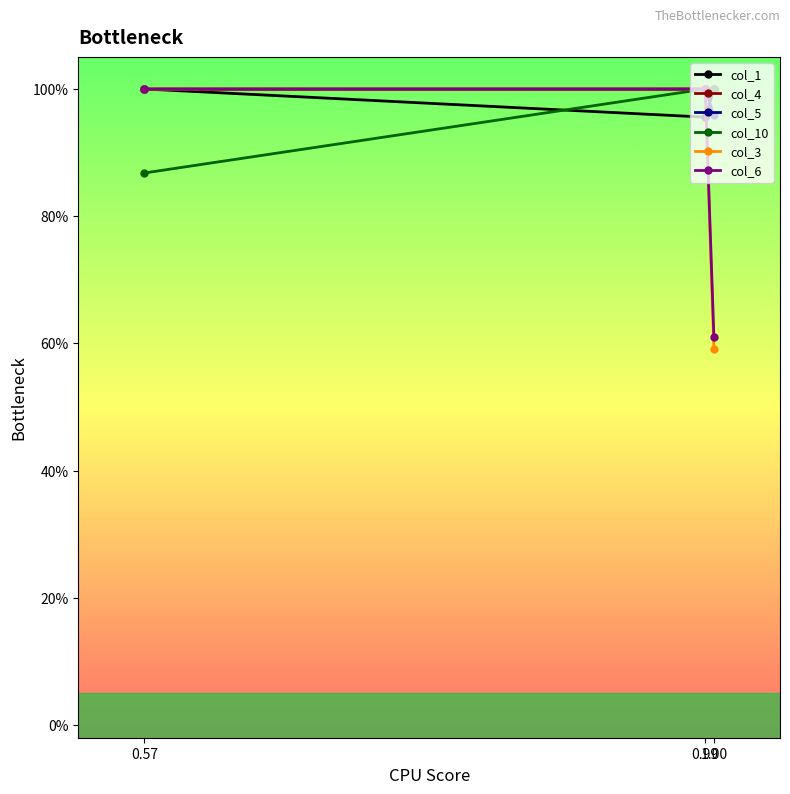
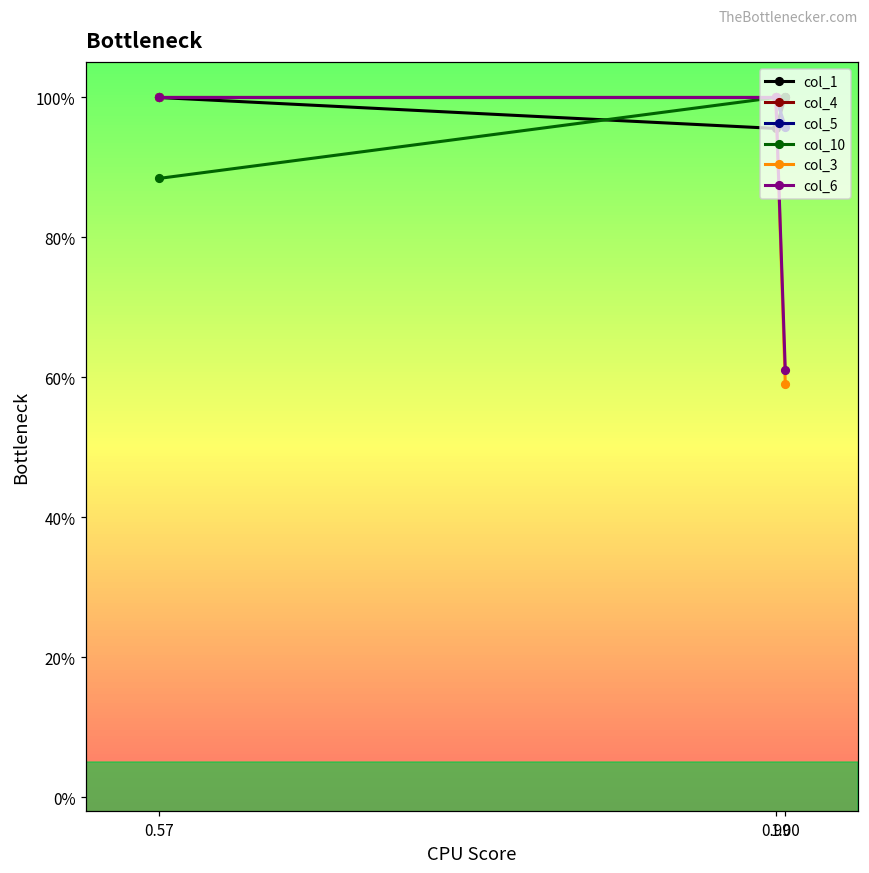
  {
    "col_10": {
-     "0.57": "87%"
+     "0.57": "88%"
    }
  }
